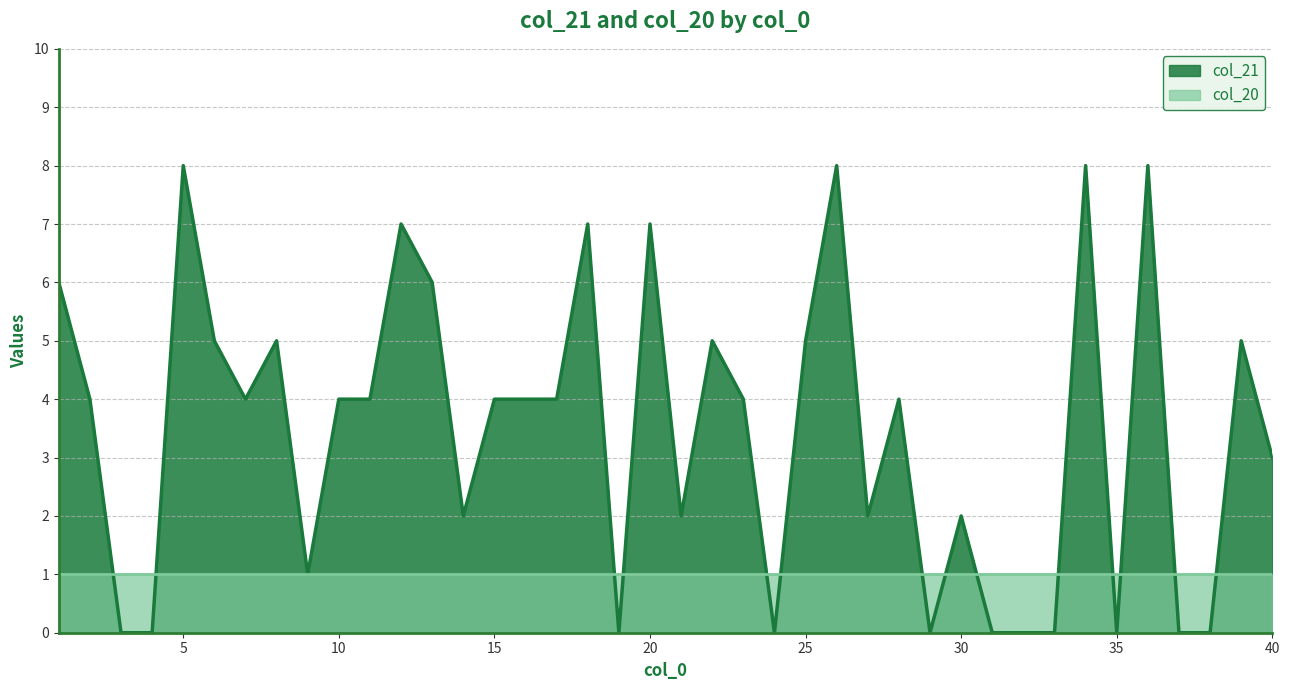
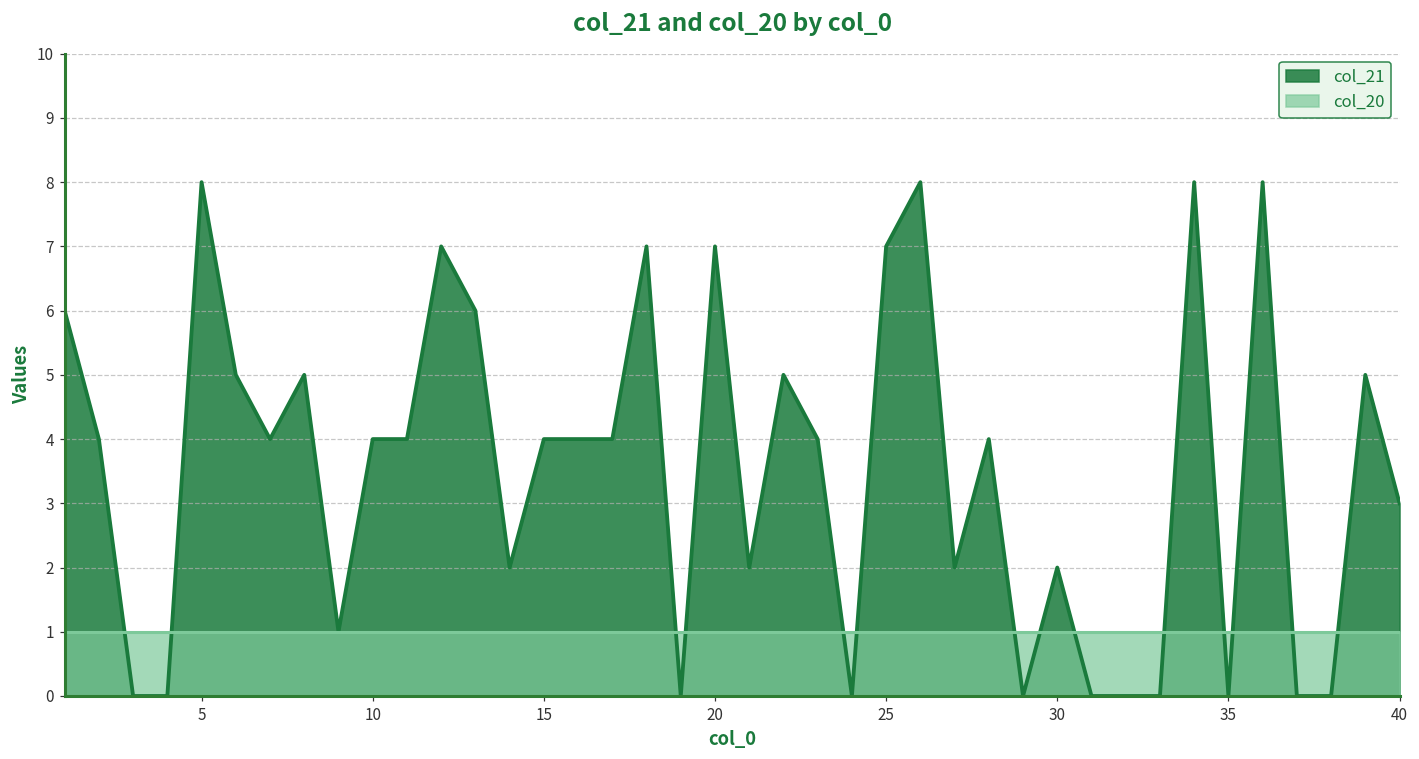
  {
    "col_21": {
      "5": 8,
      "10": 4,
      "15": 4,
      "20": 7,
-     "25": 5,
+     "25": 7,
      "30": 2,
      "35": 0,
      "40": 3
    },
    "col_20": {
      "5": 1,
      "10": 1,
      "15": 1,
      "20": 1,
      "25": 1,
      "30": 1,
      "35": 1,
      "40": 1
    }
  }
